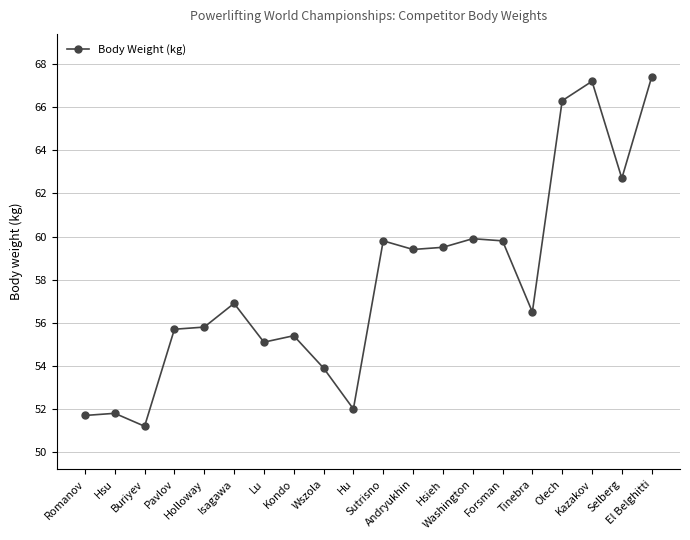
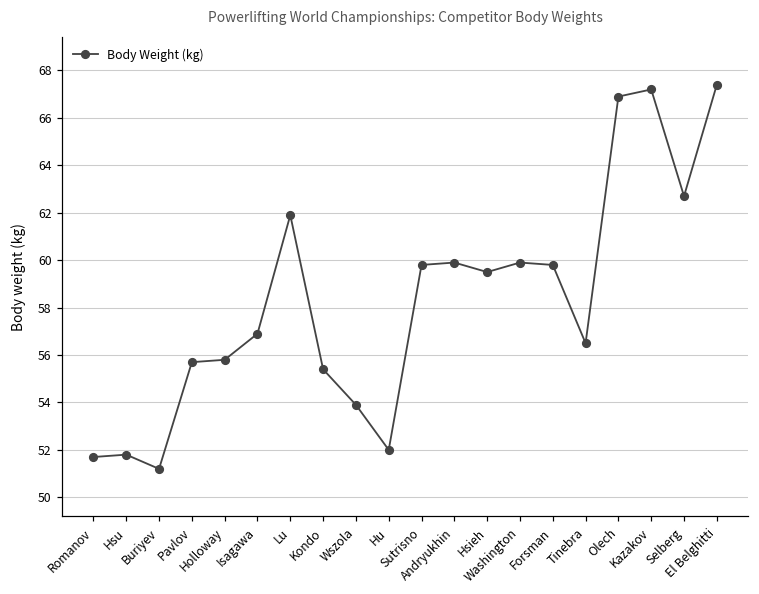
  {
    "Romanov": 51.7,
    "Hsu": 51.8,
    "Buriyev": 51.2,
    "Pavlov": 55.7,
    "Holloway": 55.8,
    "Isagawa": 56.9,
-   "Lu": 55.1,
+   "Lu": 61.9,
    "Kondo": 55.4,
    "Wszola": 53.9,
    "Hu": 52.0,
    "Sutrisno": 59.8,
-   "Andryukhin": 59.4,
+   "Andryukhin": 59.9,
    "Hsieh": 59.5,
    "Washington": 59.9,
    "Forsman": 59.8,
    "Tinebra": 56.5,
-   "Olech": 66.3,
+   "Olech": 66.9,
    "Kazakov": 67.2,
    "Selberg": 62.7,
    "El Belghitti": 67.4
  }
